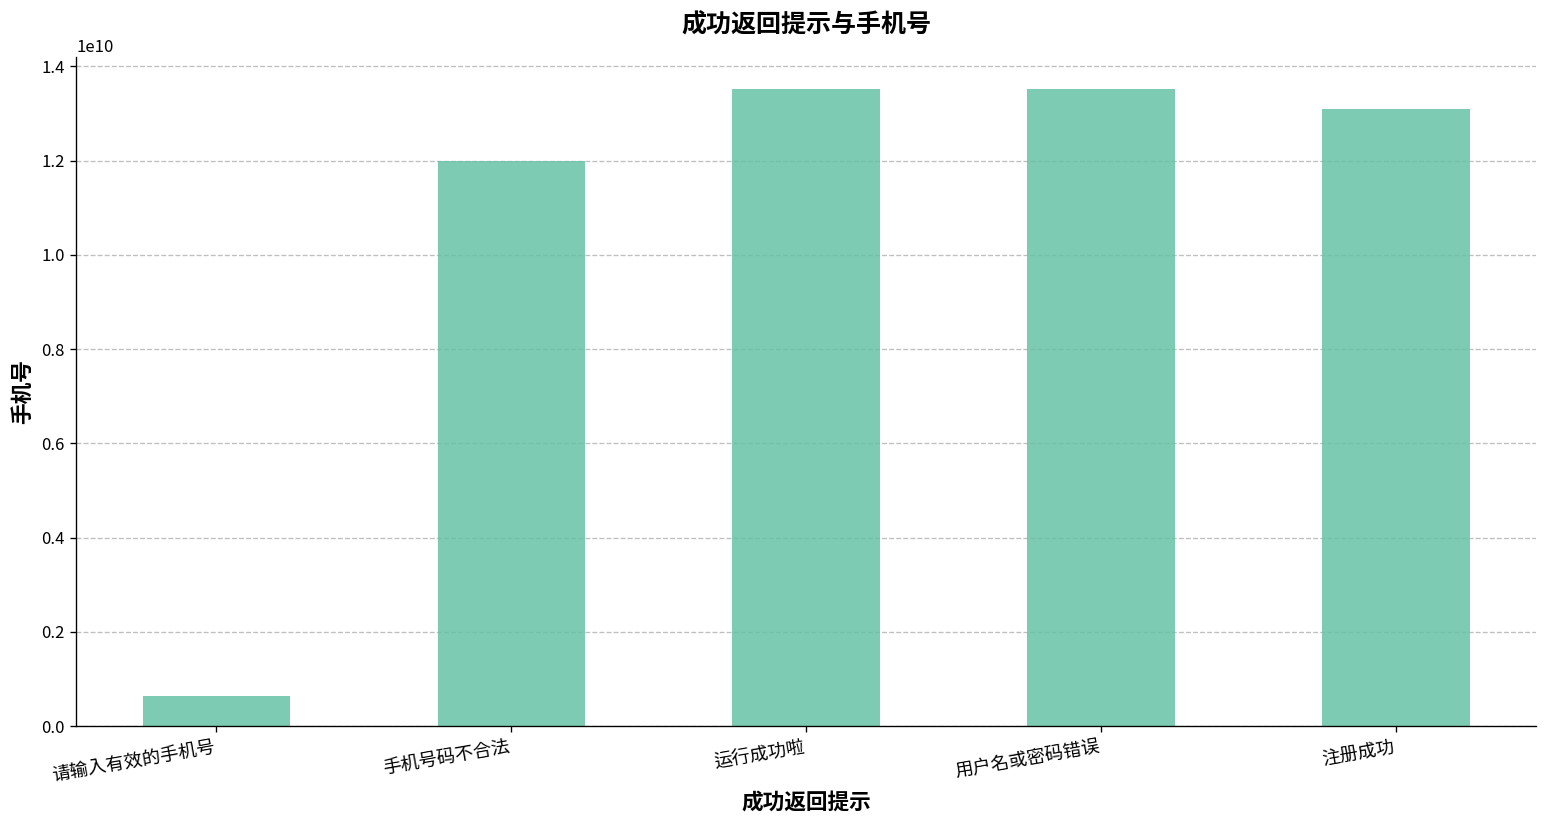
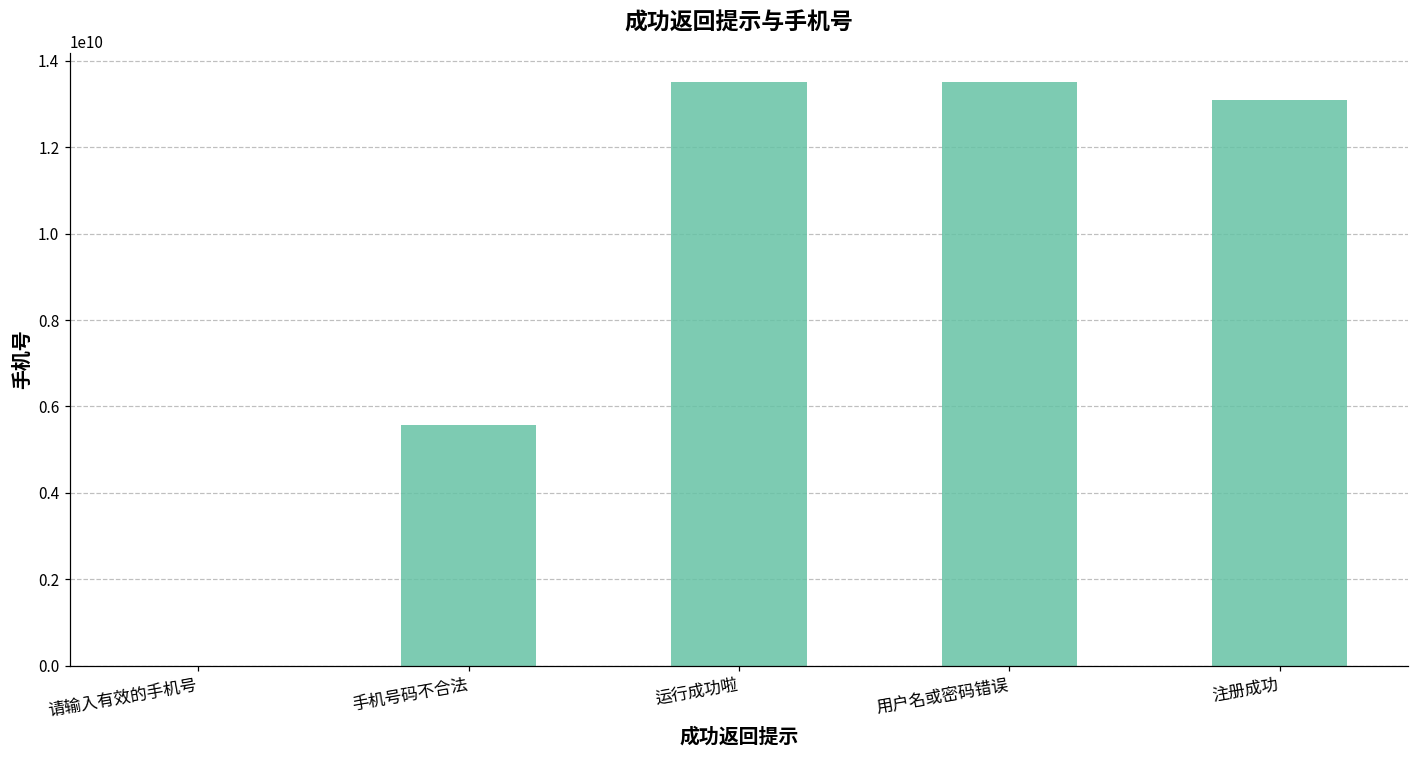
  {
-   "请输入有效的手机号": 600000000,
-   "手机号码不合法": 12000000000,
+   "请输入有效的手机号": 0,
+   "手机号码不合法": 5600000000,
    "运行成功啦": 13500000000,
    "用户名或密码错误": 13500000000,
    "注册成功": 13100000000
  }
